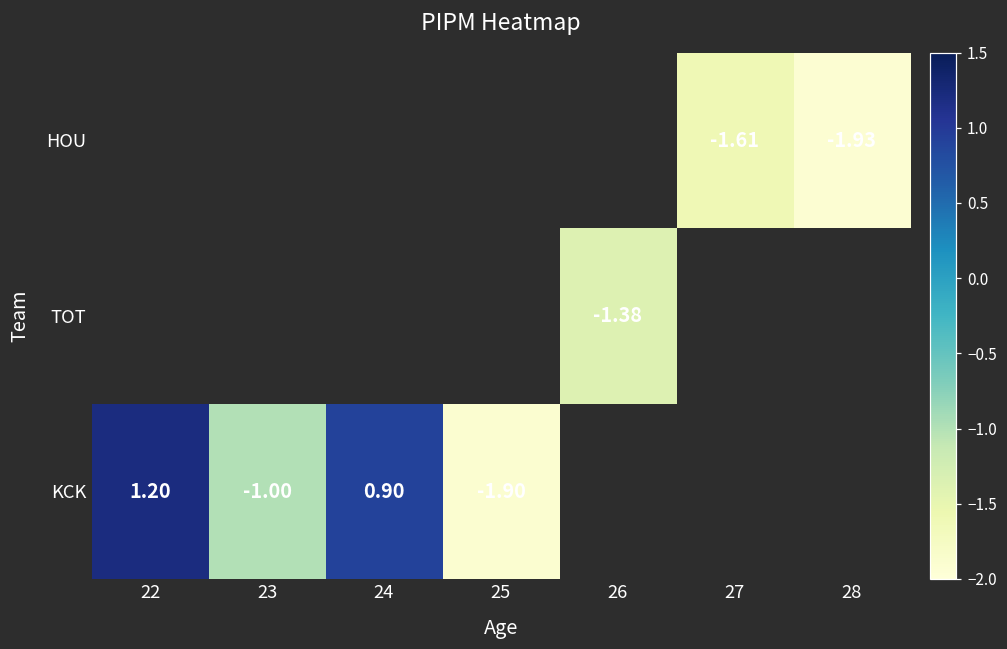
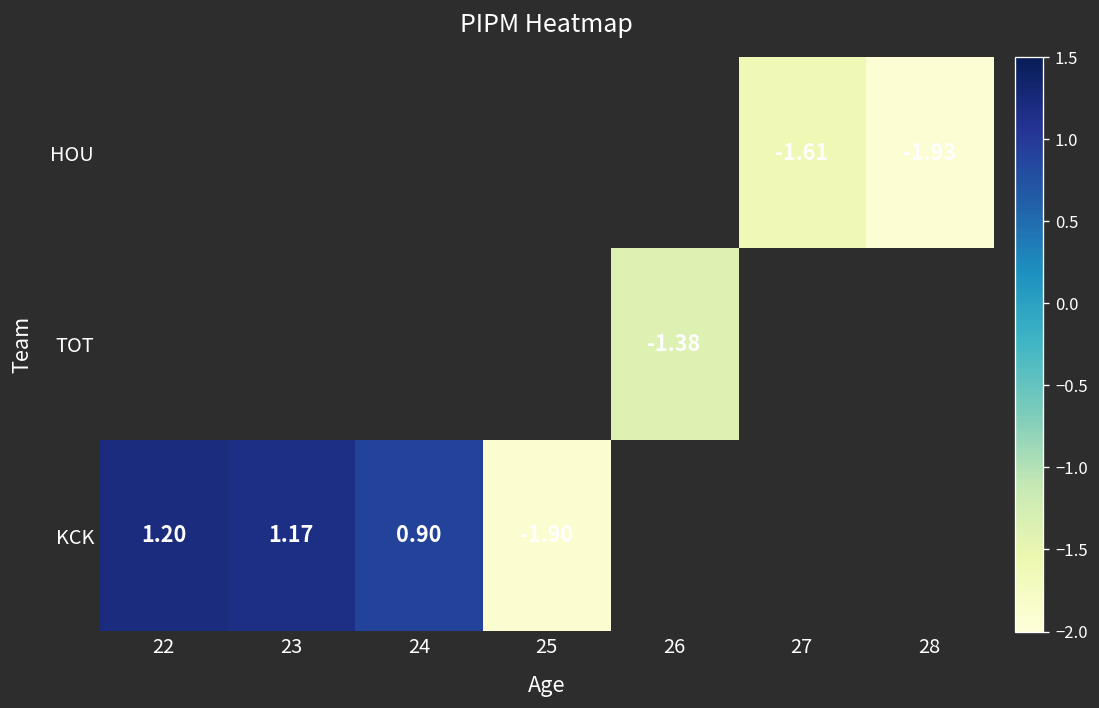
  {
    "HOU": {
      "27": -1.61
    },
    "TOT": {
      "26": -1.38
    },
    "KCK": {
      "22": 1.20,
-     "23": -1.00,
+     "23": 1.17,
      "24": 0.90
    }
  }
